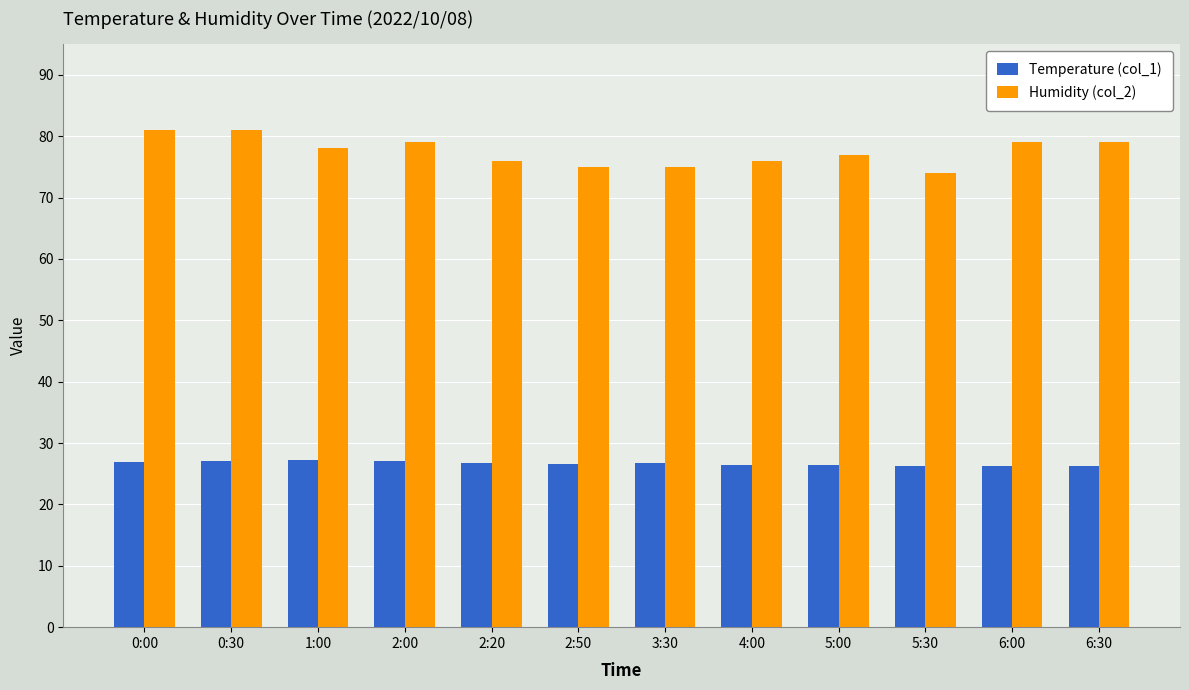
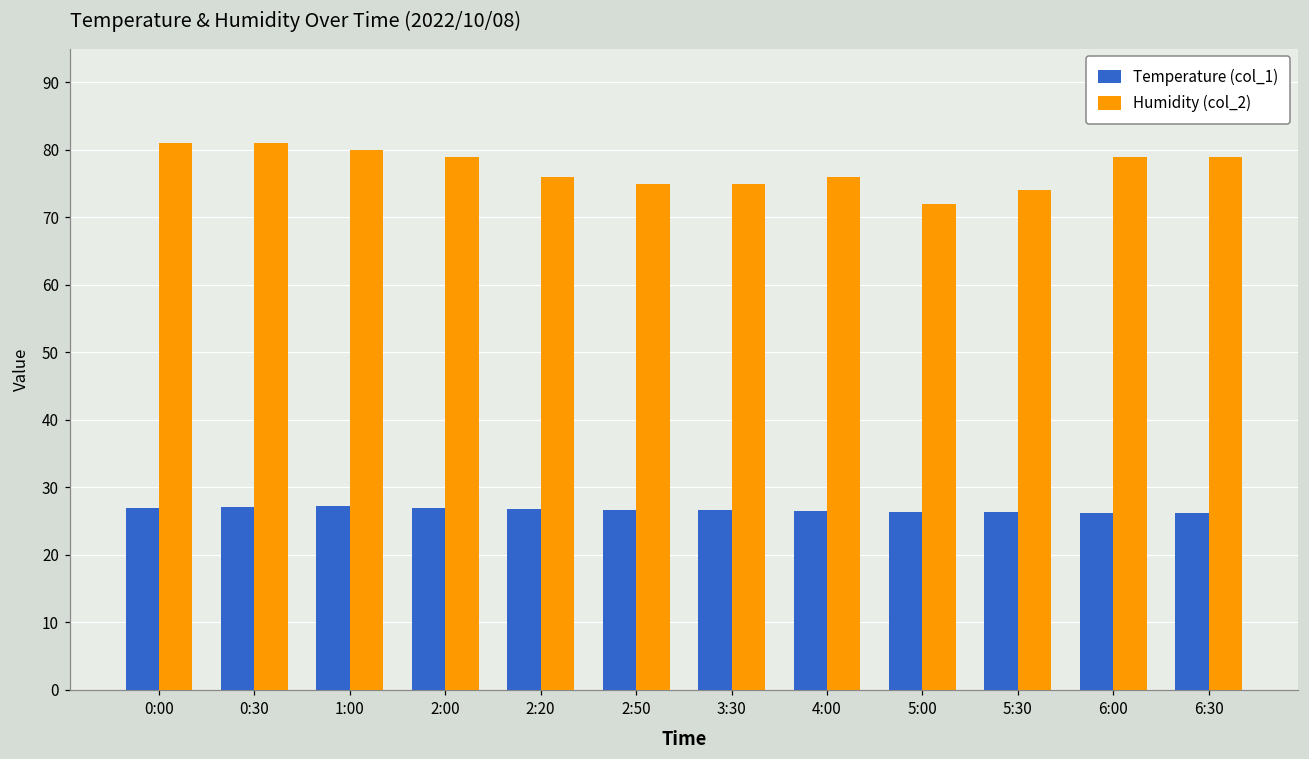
  {
    "Temperature (col_1)": {
      "0:00": 27,
      "0:30": 27,
      "1:00": 27,
      "2:00": 27,
      "2:20": 27,
      "2:50": 27,
      "3:30": 27,
      "4:00": 27,
      "5:00": 26,
      "5:30": 26,
      "6:00": 26,
      "6:30": 26
    },
    "Humidity (col_2)": {
      "0:00": 81,
      "0:30": 81,
-     "1:00": 78,
+     "1:00": 80,
      "2:00": 79,
      "2:20": 76,
      "2:50": 75,
      "3:30": 75,
      "4:00": 76,
-     "5:00": 77,
+     "5:00": 72,
      "5:30": 74,
      "6:00": 79,
      "6:30": 79
    }
  }
